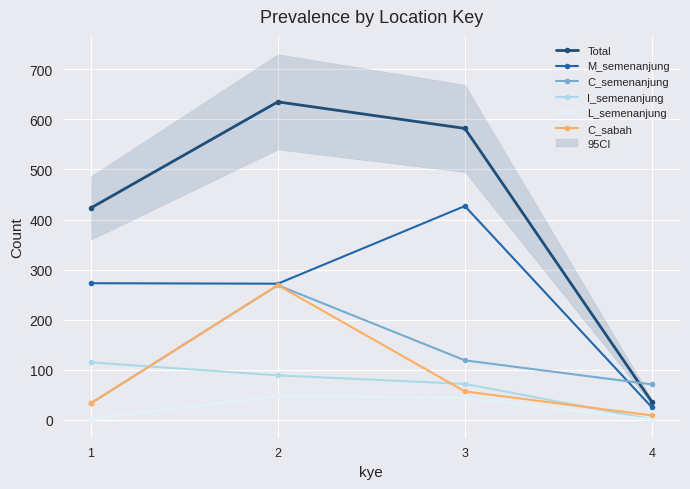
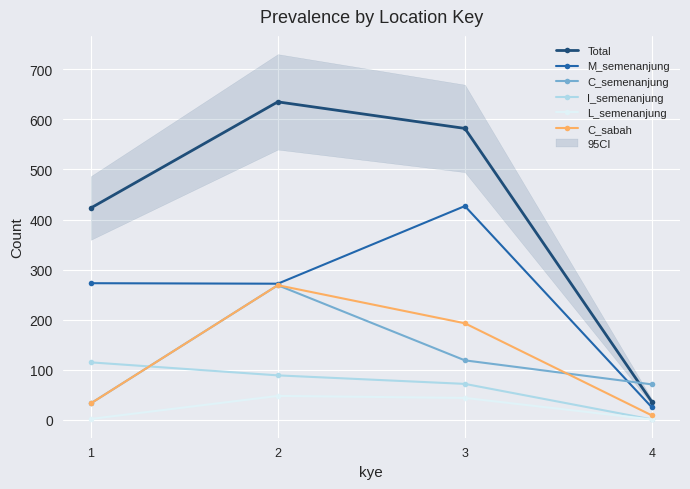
  {
    "C_semenanjung": {
      "3": 120,
      "4": 70
    },
    "L_semenanjung": {
      "1": 0,
      "2": 50,
      "3": 40
    },
    "C_sabah": {
-     "3": 60,
+     "3": 190,
      "4": 10
    }
  }
